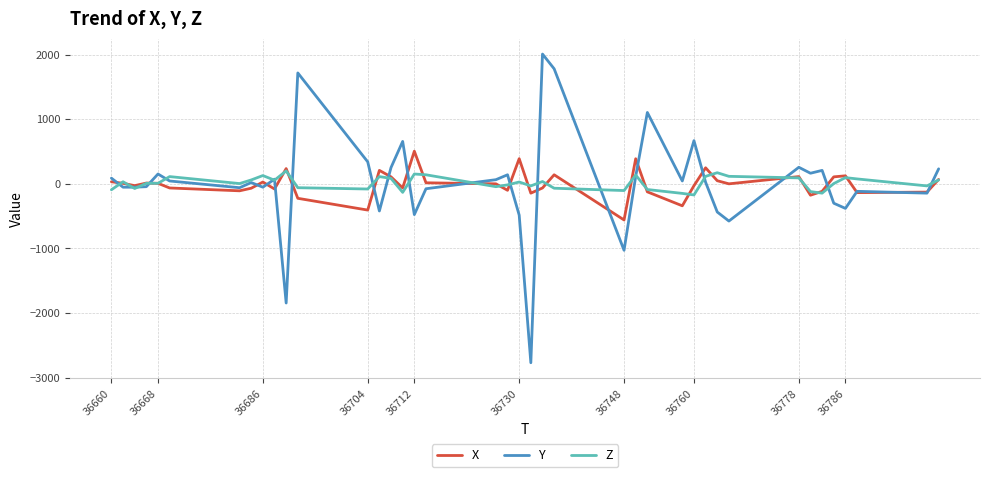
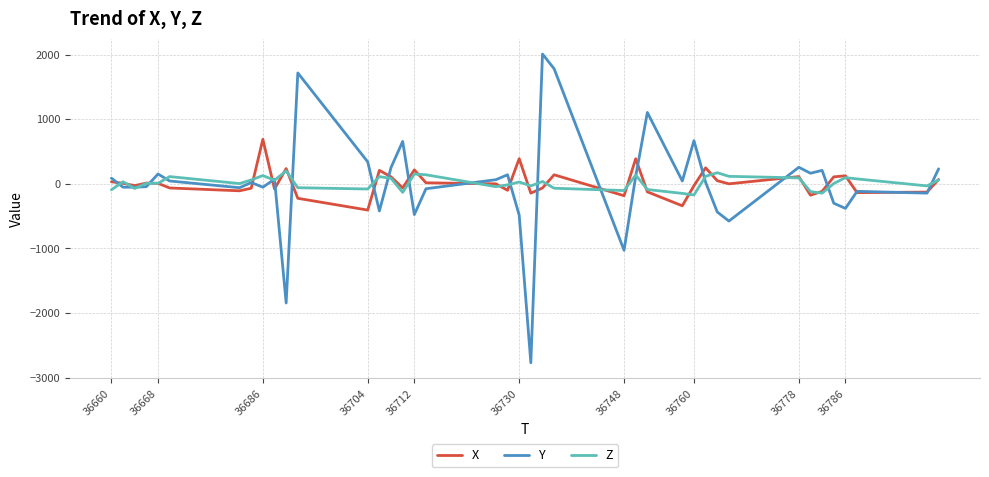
  {
    "X": {
      "36660": 0,
-     "36686": 0,
+     "36686": 700,
      "36704": -400,
-     "36712": 500,
+     "36712": 200,
      "36730": 400,
-     "36748": -600,
+     "36748": -200,
      "36760": 0
    }
  }
